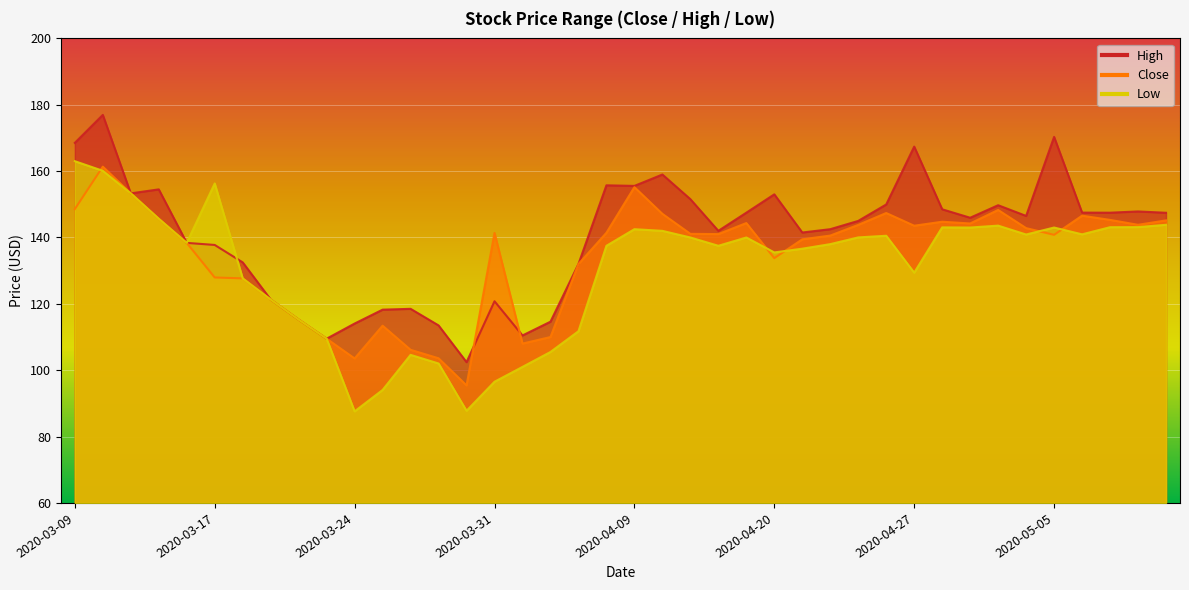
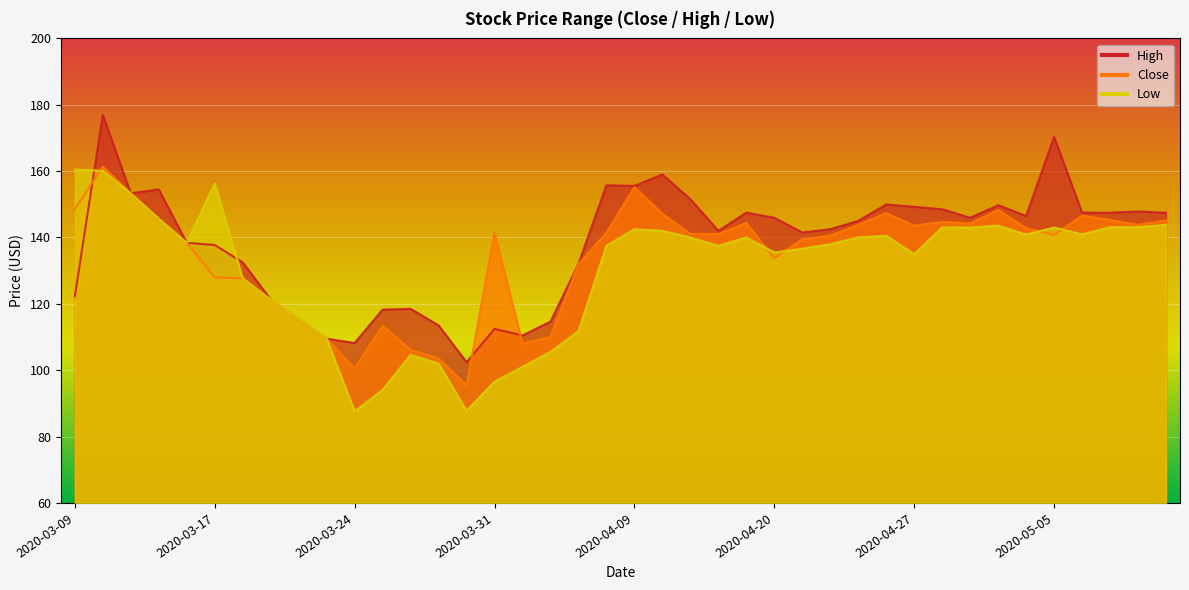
  {
    "High": {
-     "2020-03-09": 169,
+     "2020-03-09": 122,
      "2020-03-17": 138,
-     "2020-03-24": 114,
-     "2020-03-31": 121,
-     "2020-04-20": 153,
-     "2020-04-27": 167,
+     "2020-03-24": 108,
+     "2020-03-31": 112,
+     "2020-04-20": 146,
+     "2020-04-27": 149,
      "2020-05-05": 170
    },
    "Close": {
      "2020-03-09": 149,
      "2020-03-17": 128,
-     "2020-03-24": 104,
+     "2020-03-24": 101,
      "2020-03-31": 141,
      "2020-04-20": 134,
      "2020-04-27": 144,
      "2020-05-05": 141
    },
    "Low": {
-     "2020-03-09": 163,
+     "2020-03-09": 161,
      "2020-03-17": 156,
      "2020-03-24": 88,
      "2020-03-31": 97,
      "2020-04-09": 143,
      "2020-04-20": 136,
-     "2020-04-27": 129,
+     "2020-04-27": 135,
      "2020-05-05": 143
    }
  }
